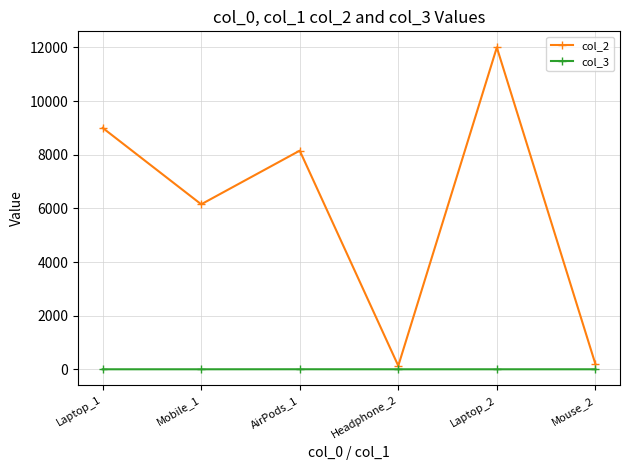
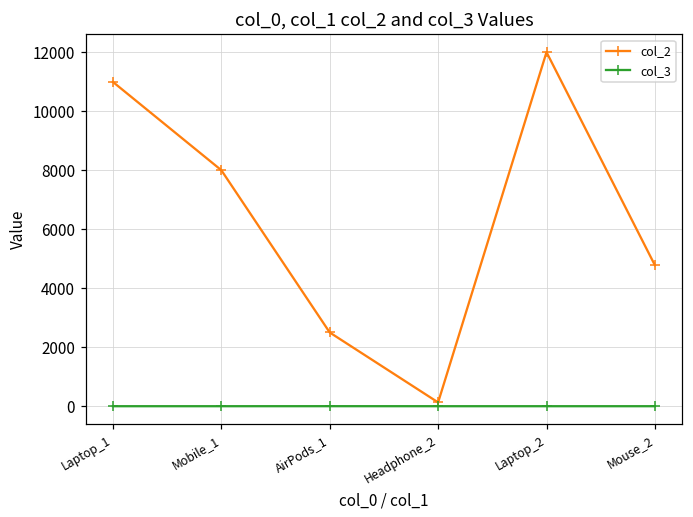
  {
    "col_2": {
-     "Laptop_1": 9000,
-     "Mobile_1": 6200,
-     "AirPods_1": 8200,
+     "Laptop_1": 11000,
+     "Mobile_1": 8000,
+     "AirPods_1": 2500,
      "Headphone_2": 100,
      "Laptop_2": 12000,
-     "Mouse_2": 200
+     "Mouse_2": 4800
    },
    "col_3": {
      "Laptop_1": 0,
      "Mobile_1": 0,
      "AirPods_1": 0,
      "Headphone_2": 0,
      "Laptop_2": 0,
      "Mouse_2": 0
    }
  }
